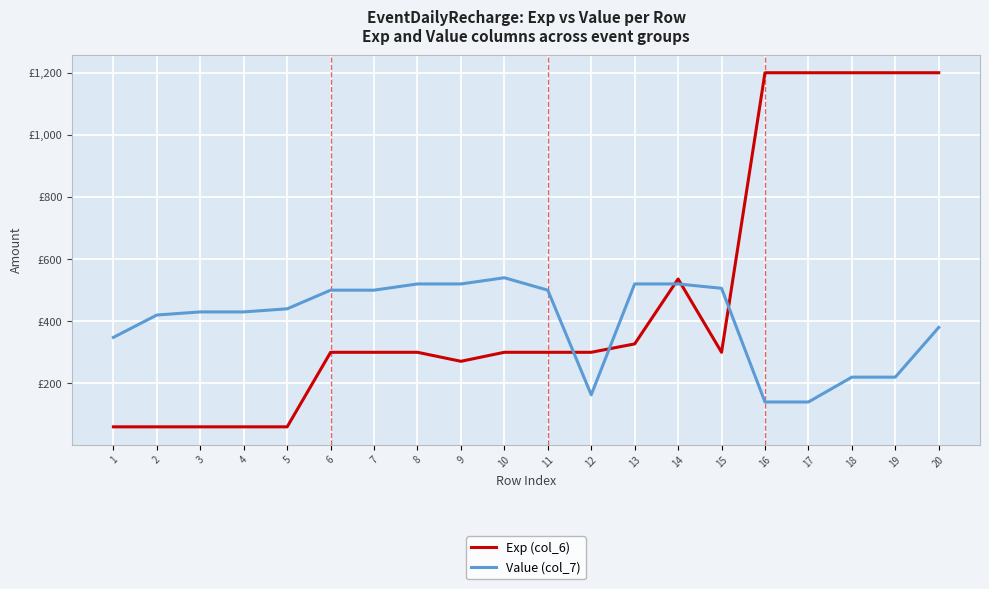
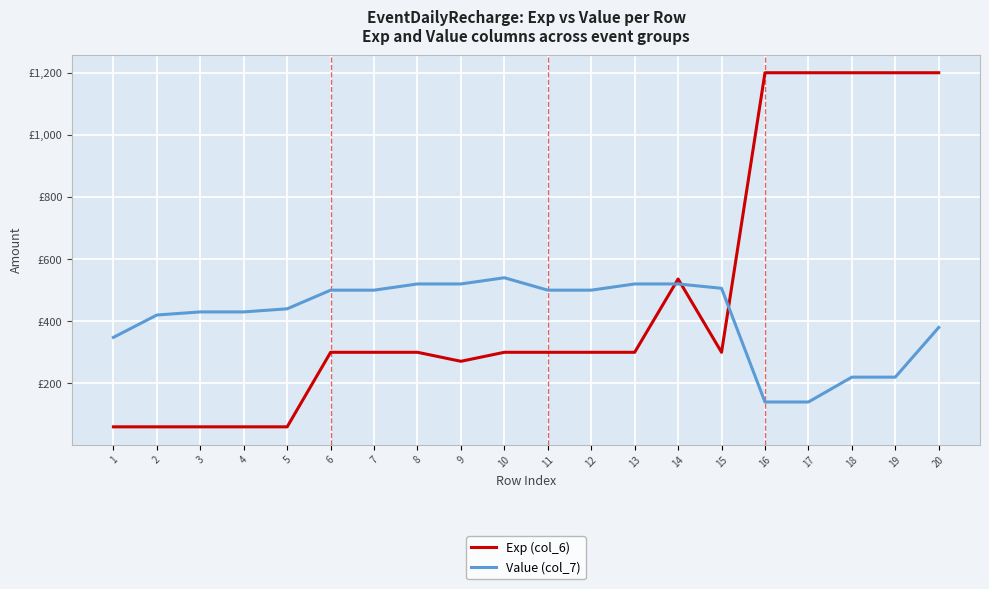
  {
    "Exp (col_6)": {
      "1": "£60",
      "2": "£60",
      "3": "£60",
      "4": "£60",
      "5": "£60",
      "6": "£300",
      "7": "£300",
      "8": "£300",
      "9": "£270",
      "10": "£300",
      "11": "£300",
      "12": "£300",
-     "13": "£330",
+     "13": "£300",
      "14": "£540",
      "15": "£300",
      "16": "£1,200",
      "17": "£1,200",
      "18": "£1,200",
      "19": "£1,200",
      "20": "£1,200"
    },
    "Value (col_7)": {
      "1": "£350",
      "2": "£420",
      "3": "£430",
      "4": "£430",
      "5": "£440",
      "6": "£500",
      "7": "£500",
      "8": "£520",
      "9": "£520",
      "10": "£540",
      "11": "£500",
-     "12": "£160",
+     "12": "£500",
      "13": "£520",
      "14": "£520",
      "15": "£510",
      "16": "£140",
      "17": "£140",
      "18": "£220",
      "19": "£220",
      "20": "£380"
    }
  }
